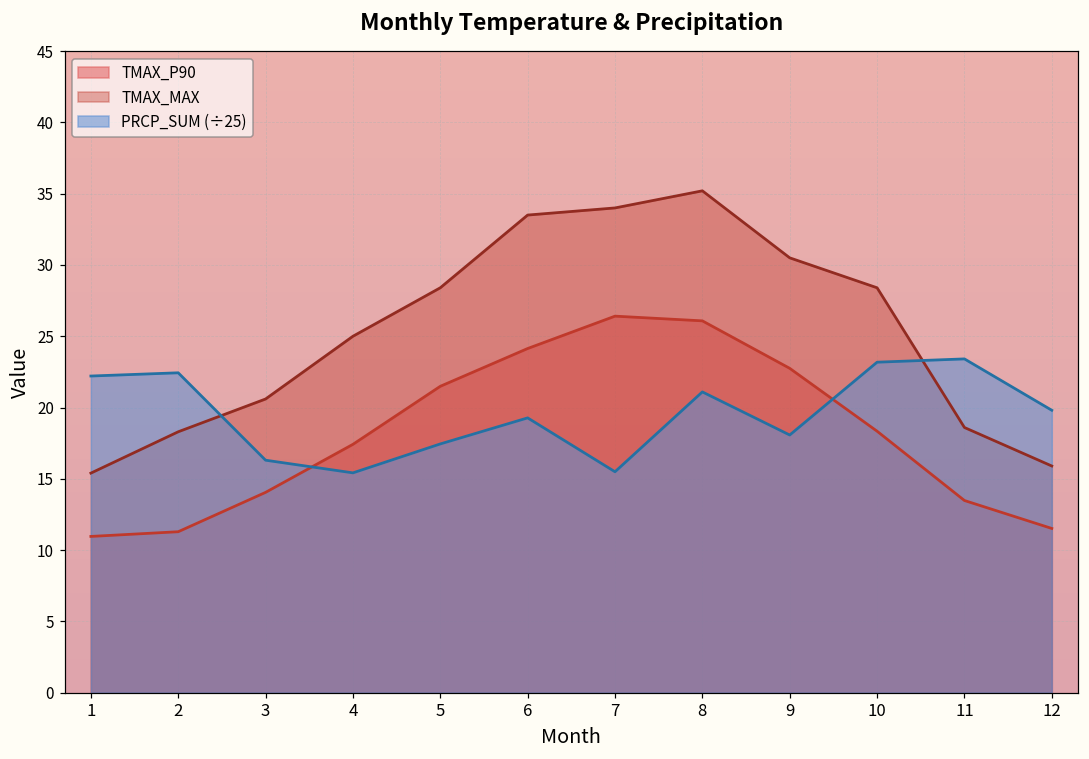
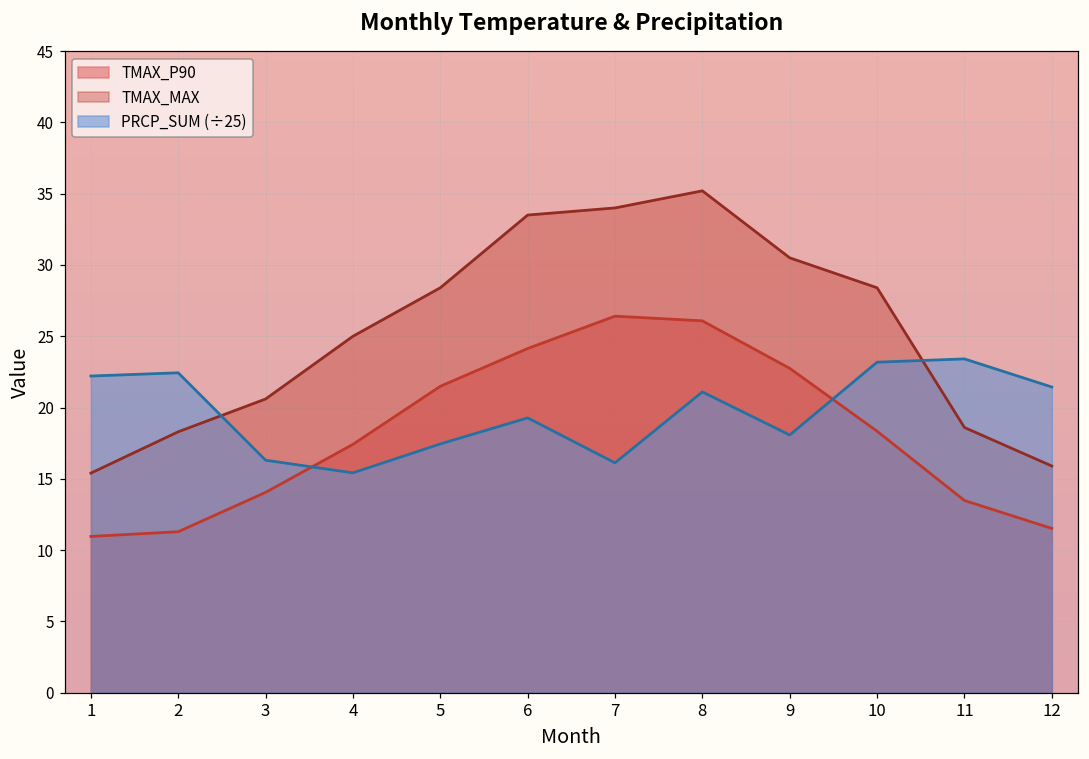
  {
    "PRCP_SUM (÷25)": {
      "1": 22.2,
      "2": 22.4,
      "3": 16.3,
      "4": 15.4,
      "5": 17.4,
      "6": 19.3,
-     "7": 15.5,
+     "7": 16.1,
      "8": 21.1,
      "9": 18.1,
      "10": 23.2,
      "11": 23.4,
-     "12": 19.8
+     "12": 21.4
    }
  }
